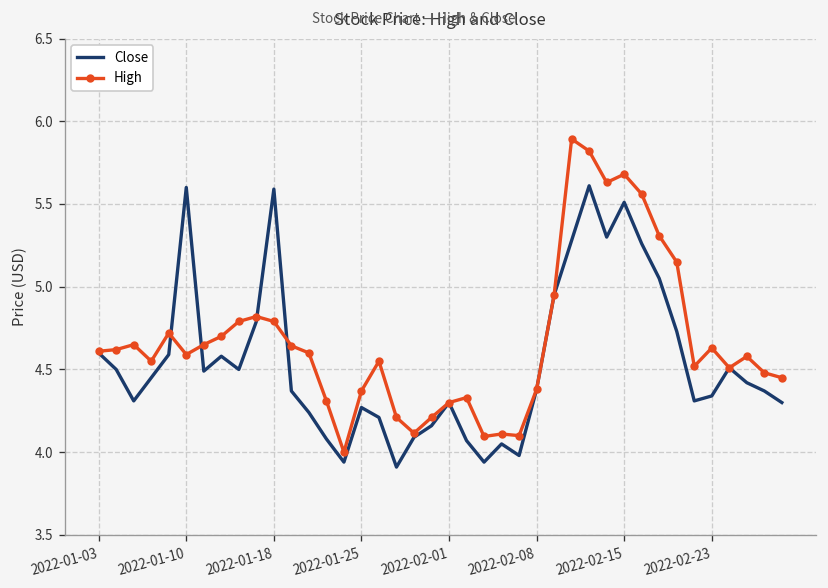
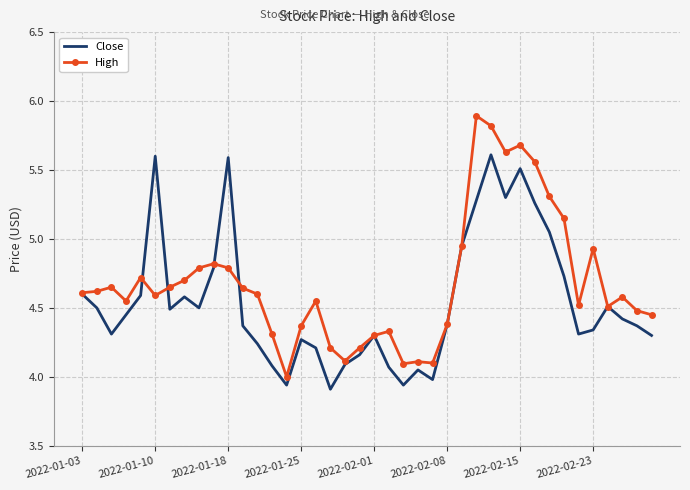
  {
    "Close": {
      "2022-01-10": 5.60,
      "2022-01-18": 5.59,
      "2022-01-25": 4.27,
      "2022-02-15": 5.51,
      "2022-02-23": 4.34
    },
    "High": {
      "2022-01-10": 4.59,
      "2022-01-18": 4.79,
      "2022-01-25": 4.37,
      "2022-02-15": 5.68,
-     "2022-02-23": 4.63
+     "2022-02-23": 4.93
    }
  }
